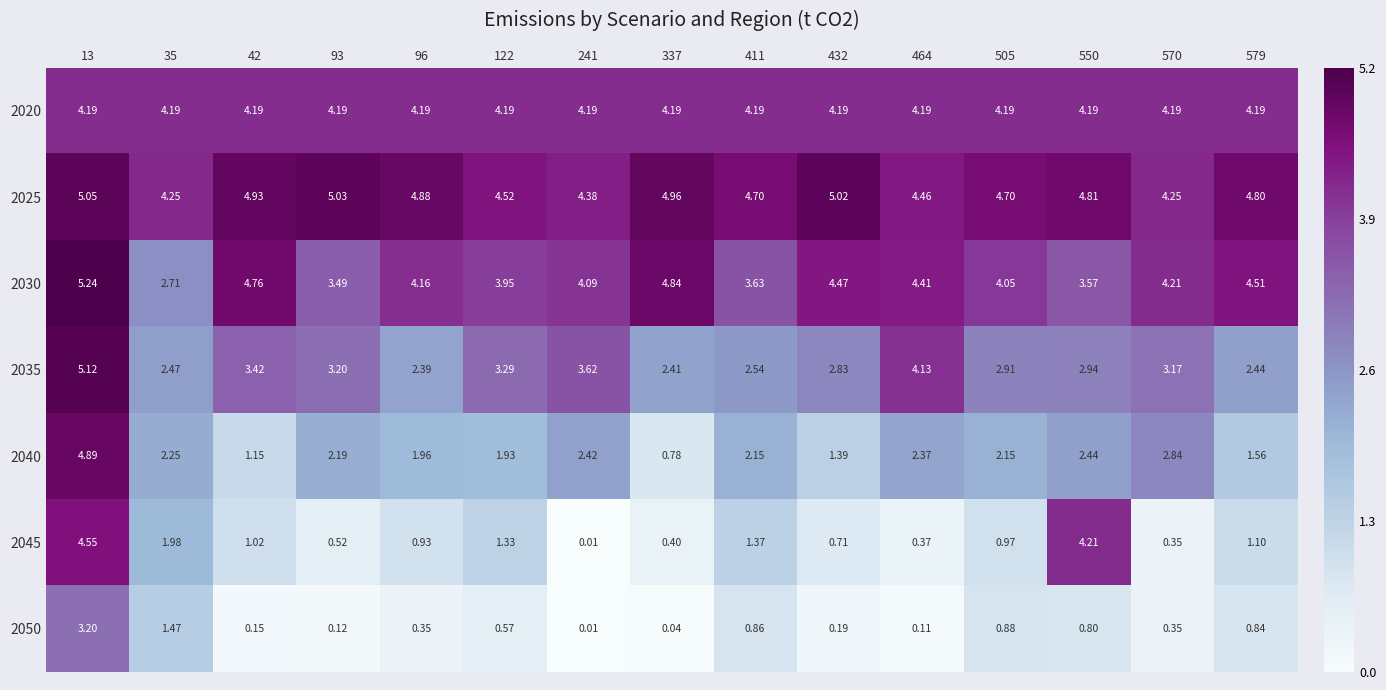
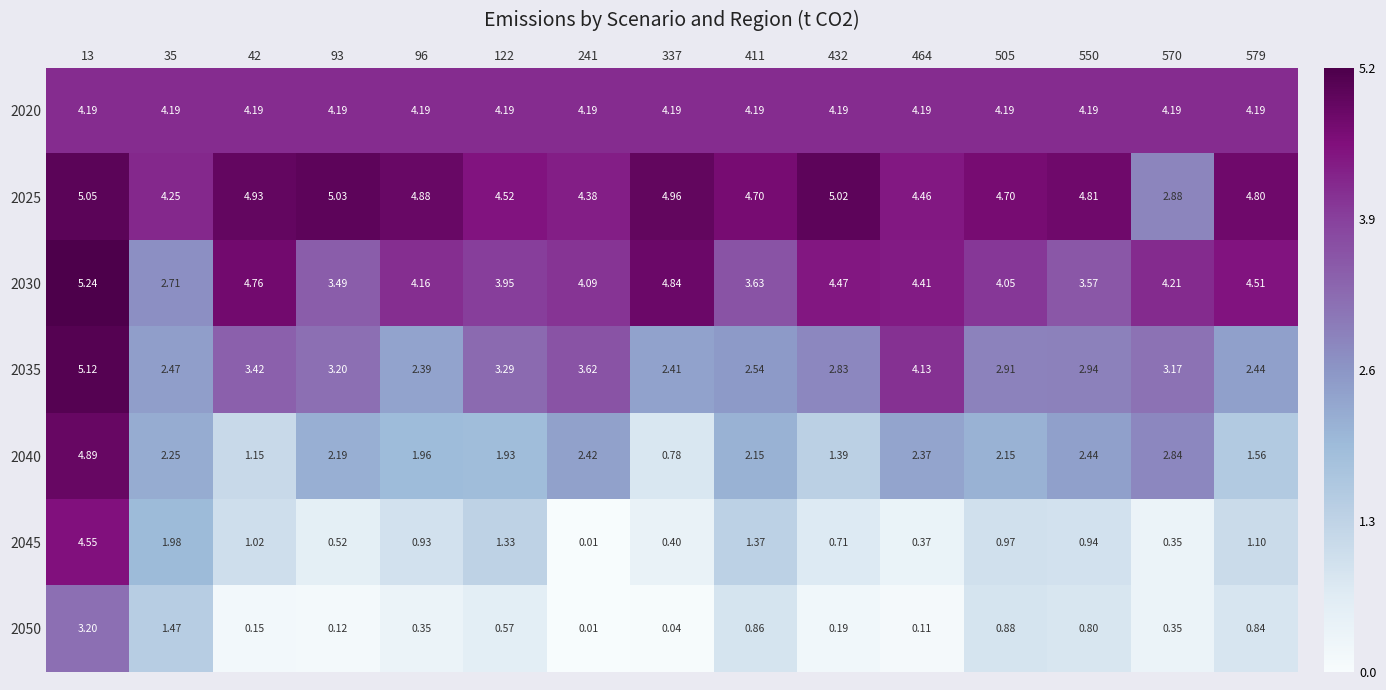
  {
    "2020": {
      "13": 4.19,
      "35": 4.19,
      "42": 4.19,
      "93": 4.19,
      "96": 4.19,
      "122": 4.19,
      "241": 4.19,
      "337": 4.19,
      "411": 4.19,
      "432": 4.19,
      "464": 4.19,
      "505": 4.19,
      "550": 4.19,
      "570": 4.19,
      "579": 4.19
    },
    "2025": {
      "13": 5.05,
      "35": 4.25,
      "42": 4.93,
      "93": 5.03,
      "96": 4.88,
      "122": 4.52,
      "241": 4.38,
      "337": 4.96,
      "411": 4.70,
      "432": 5.02,
      "464": 4.46,
      "505": 4.70,
      "550": 4.81,
-     "570": 4.25,
+     "570": 2.88,
      "579": 4.80
    },
    "2030": {
      "13": 5.24,
      "35": 2.71,
      "42": 4.76,
      "93": 3.49,
      "96": 4.16,
      "122": 3.95,
      "241": 4.09,
      "337": 4.84,
      "411": 3.63,
      "432": 4.47,
      "464": 4.41,
      "505": 4.05,
      "550": 3.57,
      "570": 4.21,
      "579": 4.51
    },
    "2035": {
      "13": 5.12,
      "35": 2.47,
      "42": 3.42,
      "93": 3.20,
      "96": 2.39,
      "122": 3.29,
      "241": 3.62,
      "337": 2.41,
      "411": 2.54,
      "432": 2.83,
      "464": 4.13,
      "505": 2.91,
      "550": 2.94,
      "570": 3.17,
      "579": 2.44
    },
    "2040": {
      "13": 4.89,
      "35": 2.25,
      "42": 1.15,
      "93": 2.19,
      "96": 1.96,
      "122": 1.93,
      "241": 2.42,
      "337": 0.78,
      "411": 2.15,
      "432": 1.39,
      "464": 2.37,
      "505": 2.15,
      "550": 2.44,
      "570": 2.84,
      "579": 1.56
    },
    "2045": {
      "13": 4.55,
      "35": 1.98,
      "42": 1.02,
      "93": 0.52,
      "96": 0.93,
      "122": 1.33,
      "241": 0.01,
      "337": 0.40,
      "411": 1.37,
      "432": 0.71,
      "464": 0.37,
      "505": 0.97,
-     "550": 4.21,
+     "550": 0.94,
      "570": 0.35,
      "579": 1.10
    },
    "2050": {
      "13": 3.20,
      "35": 1.47,
      "42": 0.15,
      "93": 0.12,
      "96": 0.35,
      "122": 0.57,
      "241": 0.01,
      "337": 0.04,
      "411": 0.86,
      "432": 0.19,
      "464": 0.11,
      "505": 0.88,
      "550": 0.80,
      "570": 0.35,
      "579": 0.84
    }
  }
